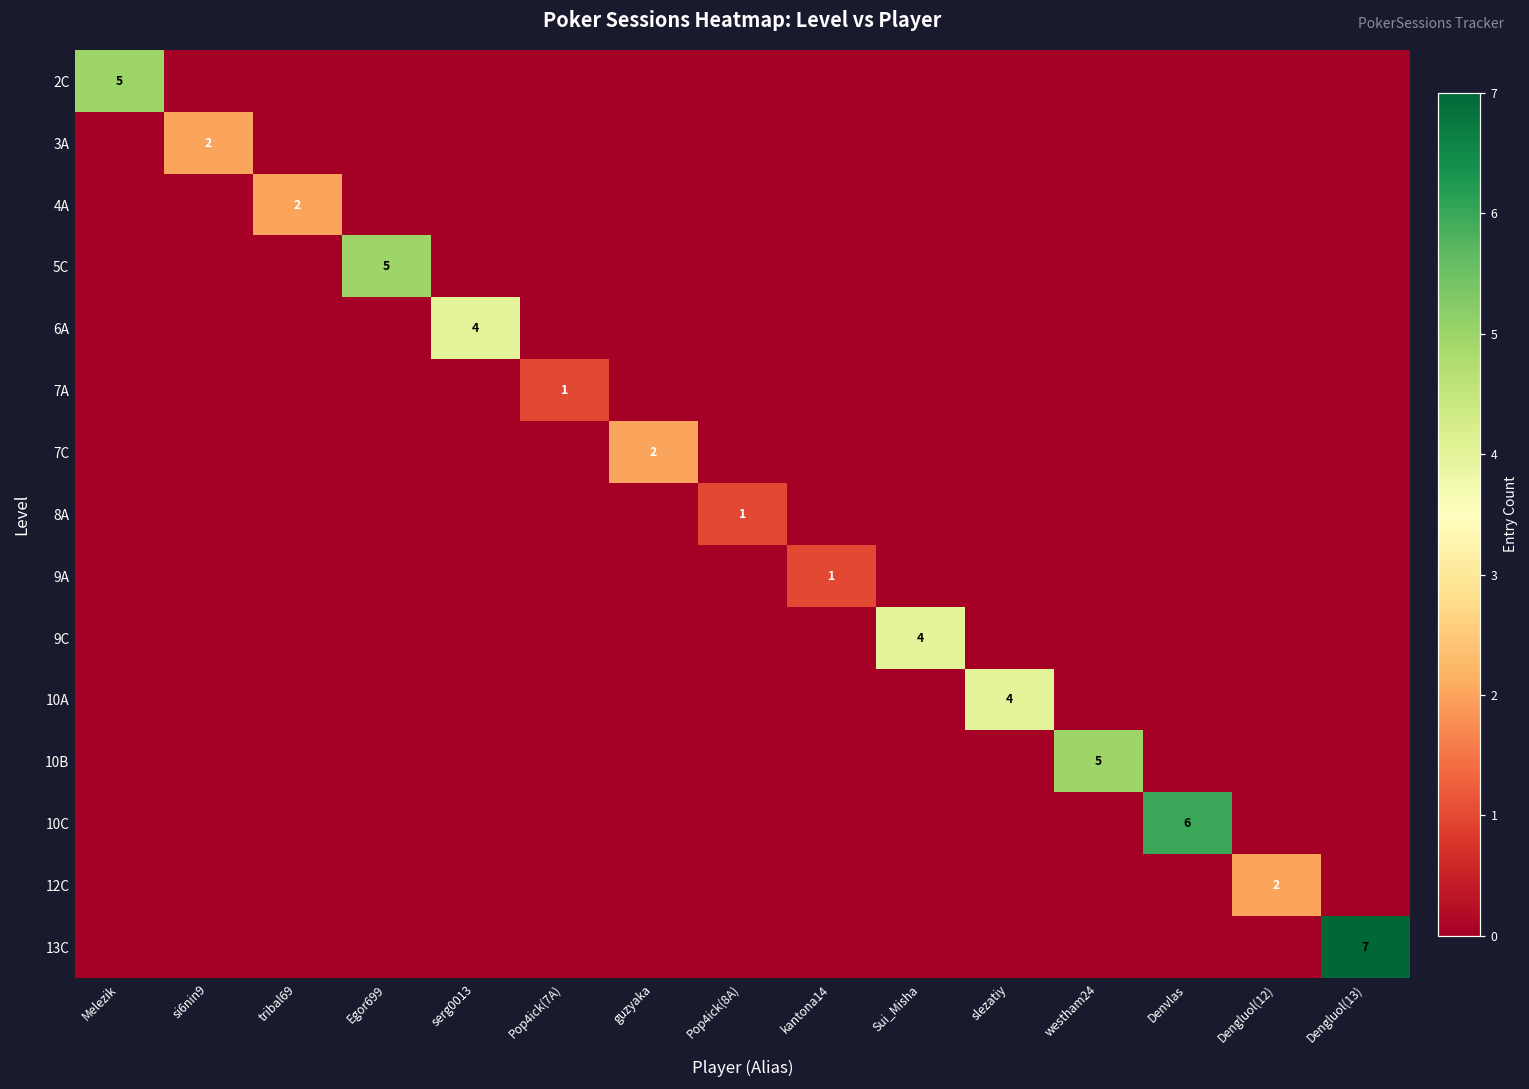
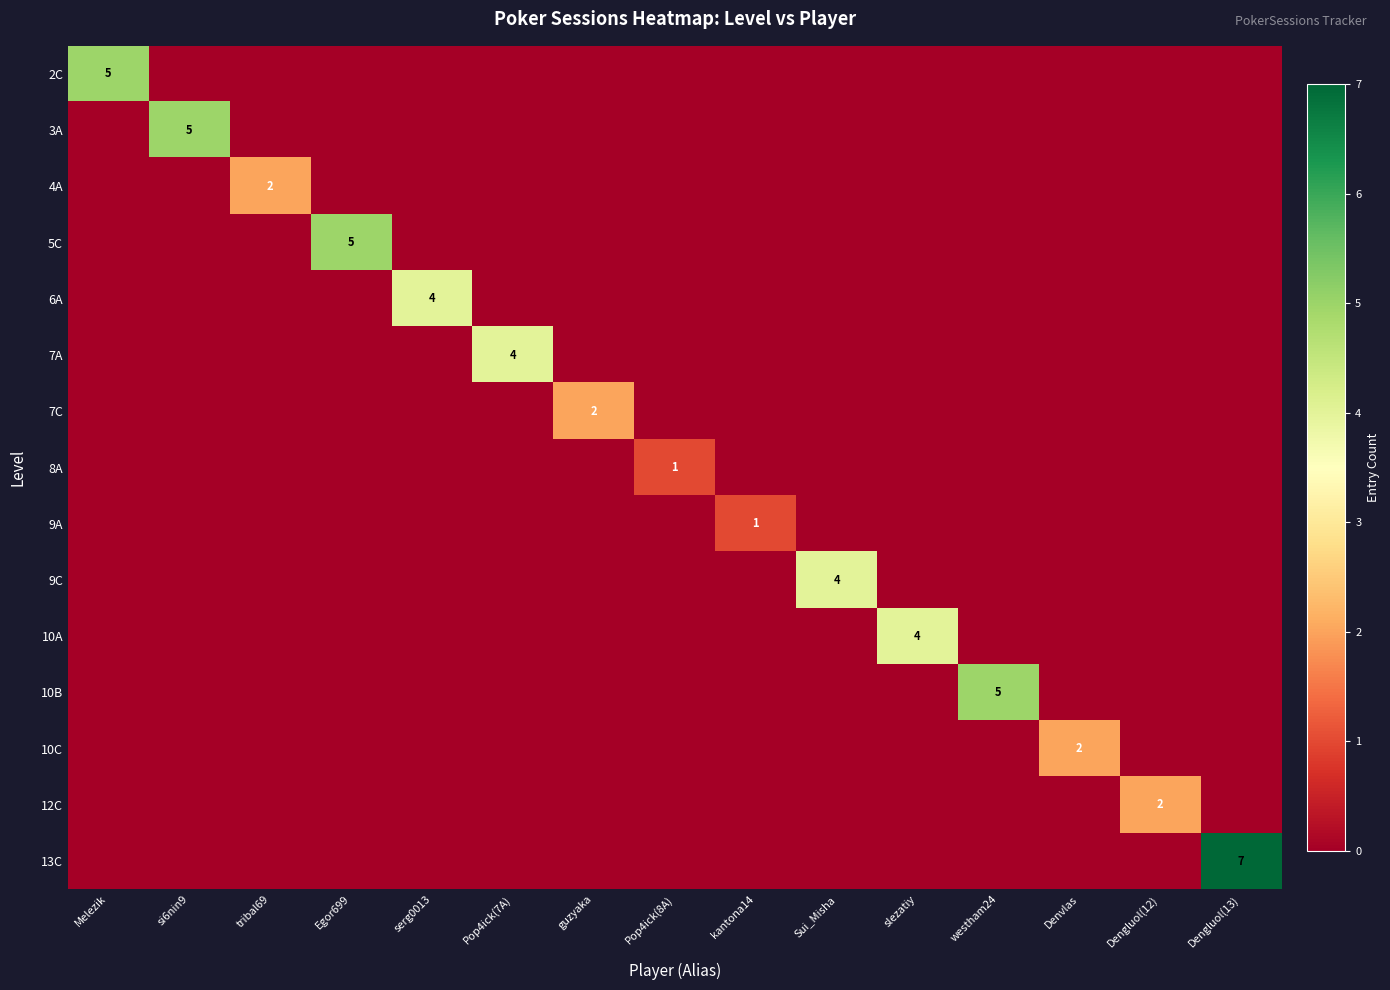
  {
    "2C": {
      "Melezik": 5
    },
    "3A": {
-     "si6nin9": 2
+     "si6nin9": 5
    },
    "4A": {
      "tribal69": 2
    },
    "5C": {
      "Egor699": 5
    },
    "6A": {
      "serg0013": 4
    },
    "7A": {
-     "Pop4ick(7A)": 1
+     "Pop4ick(7A)": 4
    },
    "7C": {
      "guzyaka": 2
    },
    "8A": {
      "Pop4ick(8A)": 1
    },
    "9A": {
      "kantona14": 1
    },
    "9C": {
      "Sui_Misha": 4
    },
    "10A": {
      "slezatiy": 4
    },
    "10B": {
      "westham24": 5
    },
    "10C": {
-     "Denvlas": 6
+     "Denvlas": 2
    },
    "12C": {
      "Dengluol(12)": 2
    },
    "13C": {
      "Dengluol(13)": 7
    }
  }
